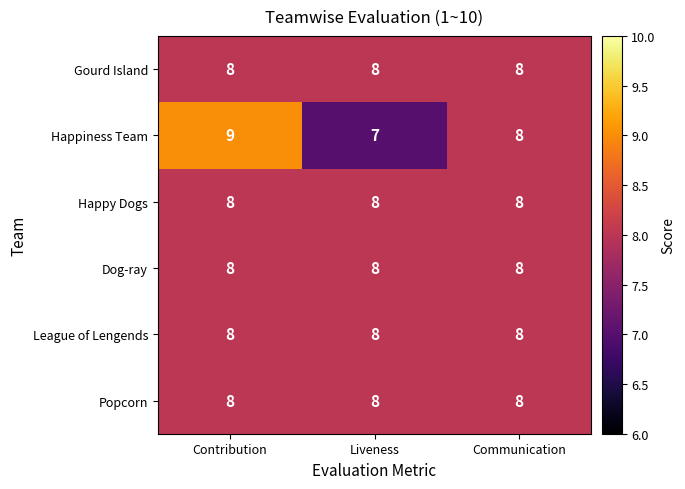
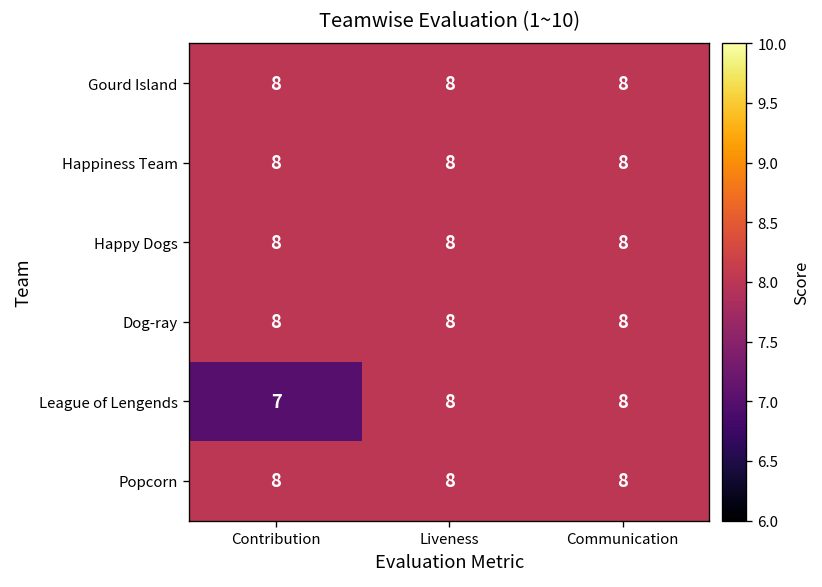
  {
    "Gourd Island": {
      "Contribution": 8,
      "Liveness": 8,
      "Communication": 8
    },
    "Happiness Team": {
-     "Contribution": 9,
-     "Liveness": 7,
+     "Contribution": 8,
+     "Liveness": 8,
      "Communication": 8
    },
    "Happy Dogs": {
      "Contribution": 8,
      "Liveness": 8,
      "Communication": 8
    },
    "Dog-ray": {
      "Contribution": 8,
      "Liveness": 8,
      "Communication": 8
    },
    "League of Lengends": {
-     "Contribution": 8,
+     "Contribution": 7,
      "Liveness": 8,
      "Communication": 8
    },
    "Popcorn": {
      "Contribution": 8,
      "Liveness": 8,
      "Communication": 8
    }
  }
